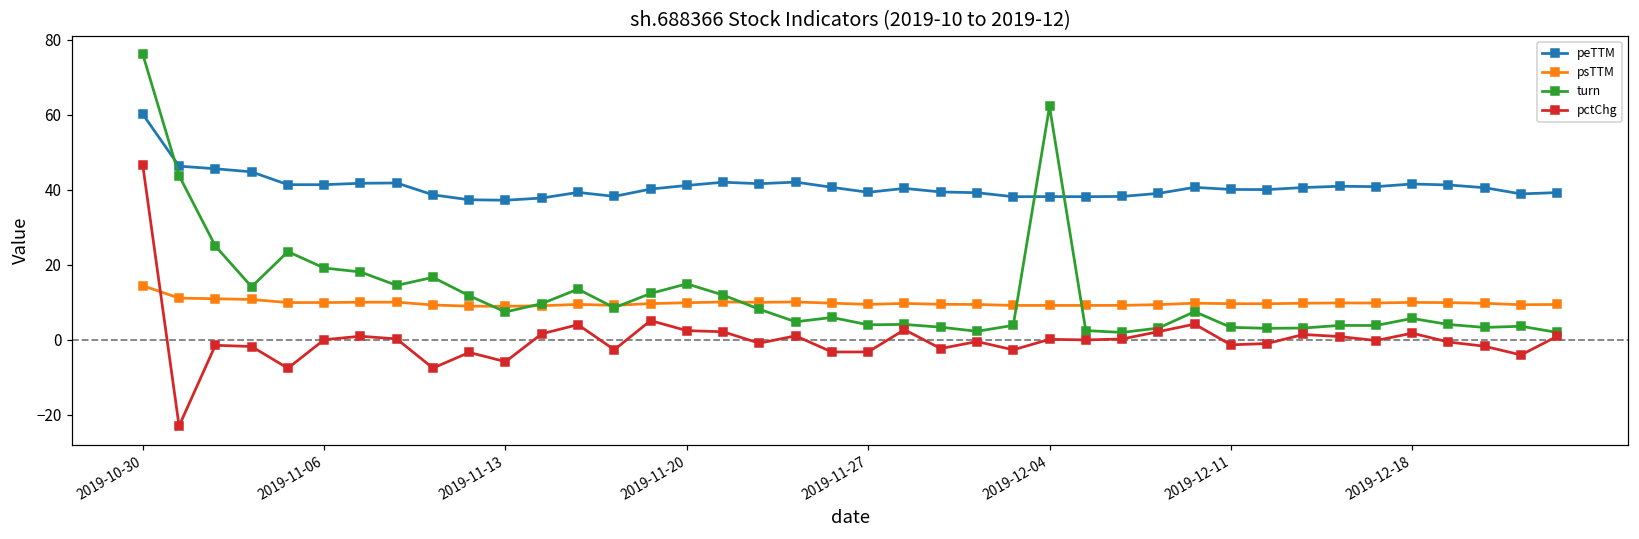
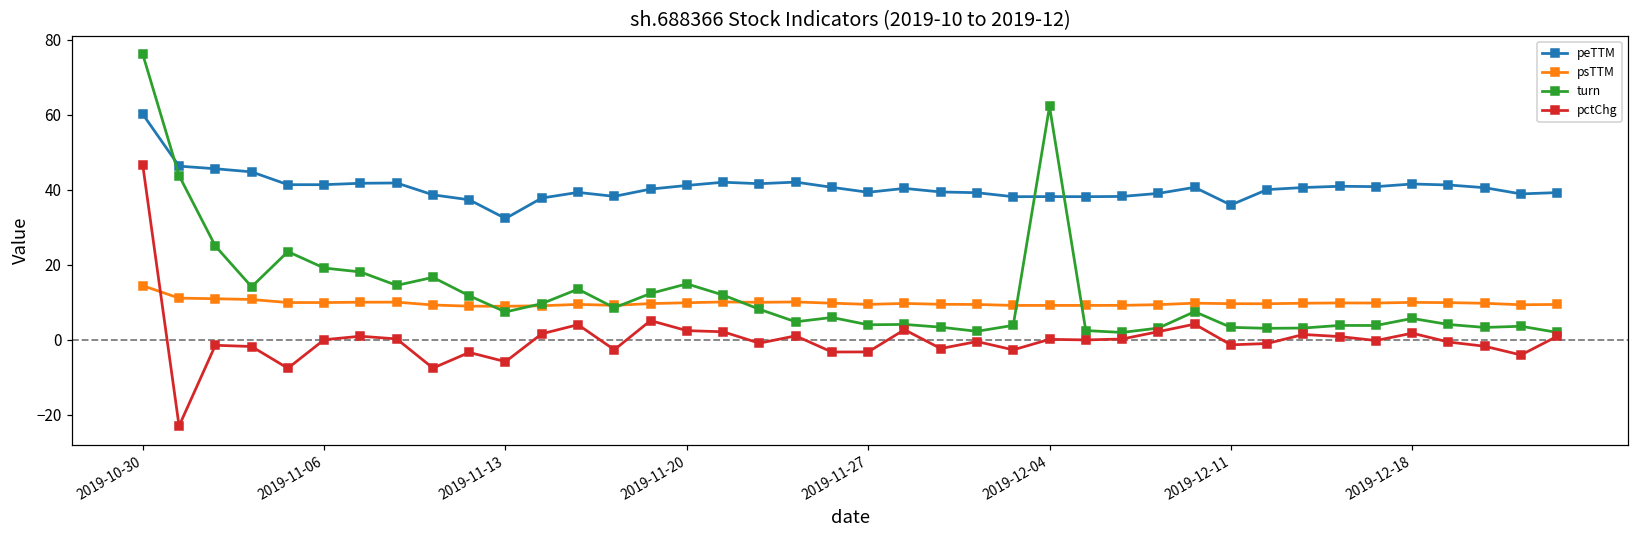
  {
    "peTTM": {
      "2019-10-30": 60,
      "2019-11-06": 41,
-     "2019-11-13": 37,
+     "2019-11-13": 32,
      "2019-11-20": 41,
      "2019-11-27": 39,
      "2019-12-04": 38,
-     "2019-12-11": 40,
+     "2019-12-11": 36,
      "2019-12-18": 42
    },
    "psTTM": {
      "2019-10-30": 14,
      "2019-11-06": 10,
      "2019-11-13": 9,
      "2019-11-20": 10,
      "2019-11-27": 9,
      "2019-12-04": 9,
      "2019-12-11": 10,
      "2019-12-18": 10
    },
    "turn": {
      "2019-10-30": 76,
      "2019-11-06": 19,
      "2019-11-13": 7,
      "2019-11-20": 15,
      "2019-11-27": 4,
      "2019-12-04": 62,
      "2019-12-11": 3,
      "2019-12-18": 6
    },
    "pctChg": {
      "2019-10-30": 46,
      "2019-11-06": 0,
      "2019-11-13": -6,
      "2019-11-20": 2,
      "2019-11-27": -3,
      "2019-12-04": 0,
      "2019-12-11": -1,
      "2019-12-18": 2
    }
  }
